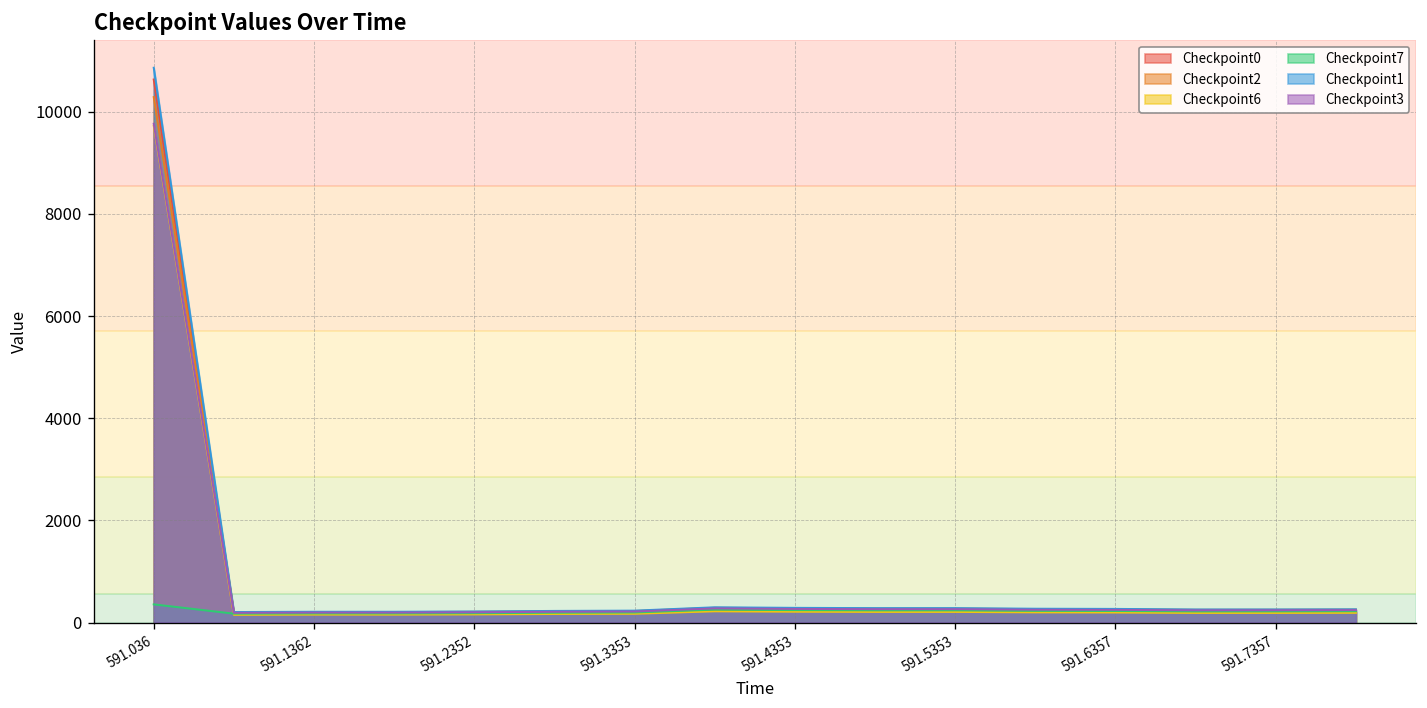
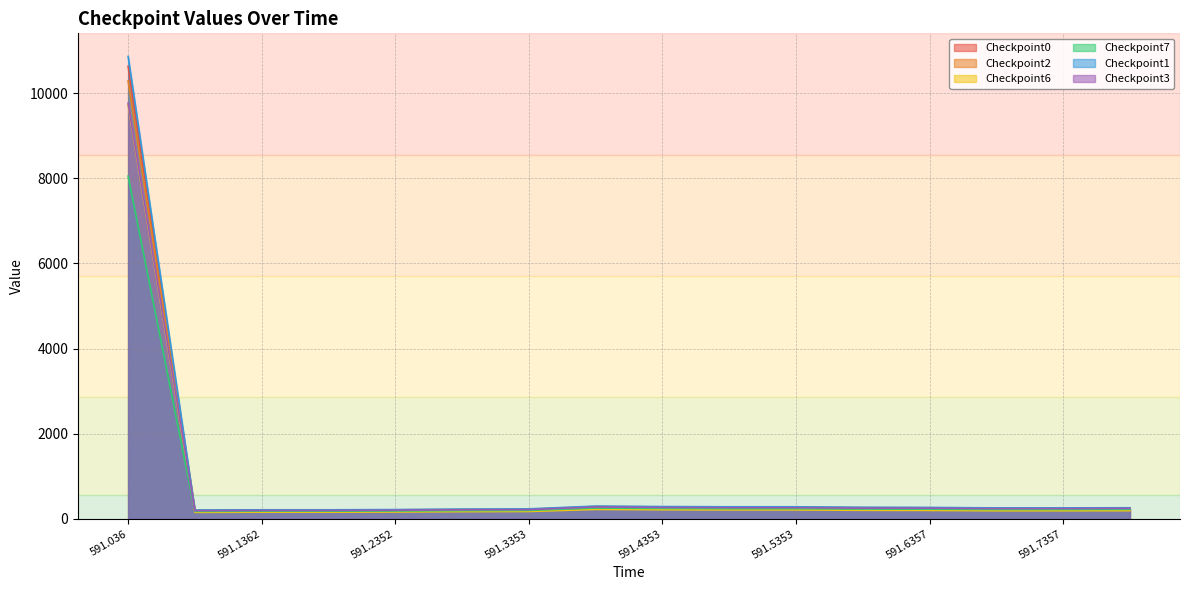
  {
    "Checkpoint7": {
-     "591.036": 400
+     "591.036": 8100
    },
    "Checkpoint1": {
      "591.036": 10900
    }
  }
